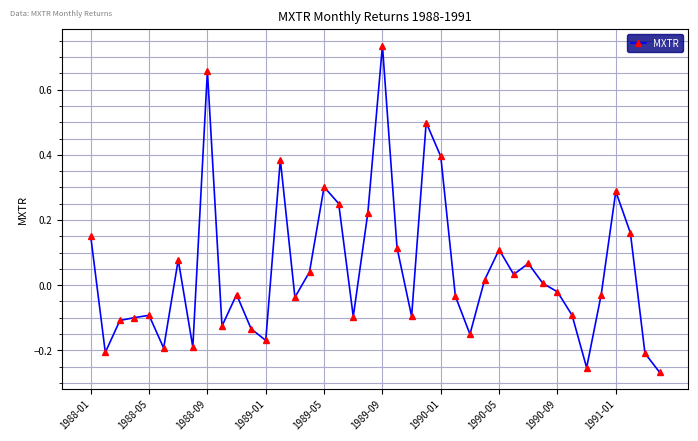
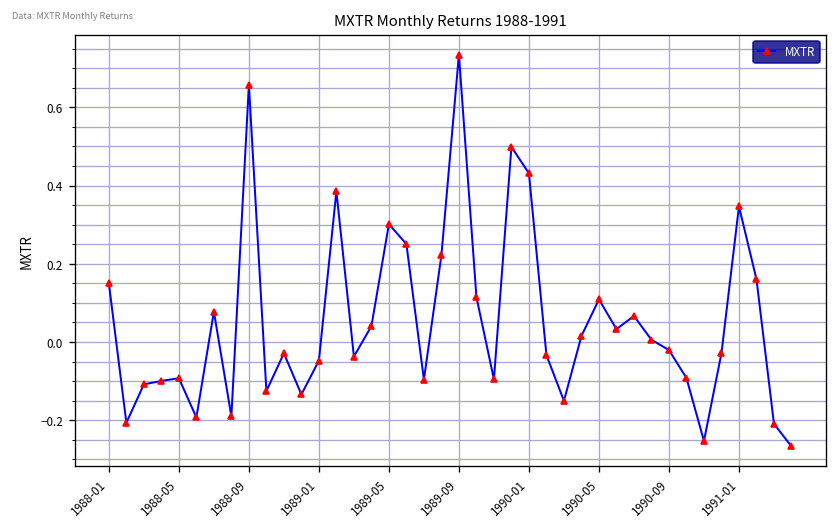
  {
    "1988-01": 0.15,
    "1988-05": -0.09,
    "1988-09": 0.66,
-   "1989-01": -0.17,
+   "1989-01": -0.05,
    "1989-05": 0.30,
    "1989-09": 0.73,
-   "1990-01": 0.39,
+   "1990-01": 0.43,
    "1990-05": 0.11,
    "1990-09": -0.02,
-   "1991-01": 0.29
+   "1991-01": 0.35
  }
